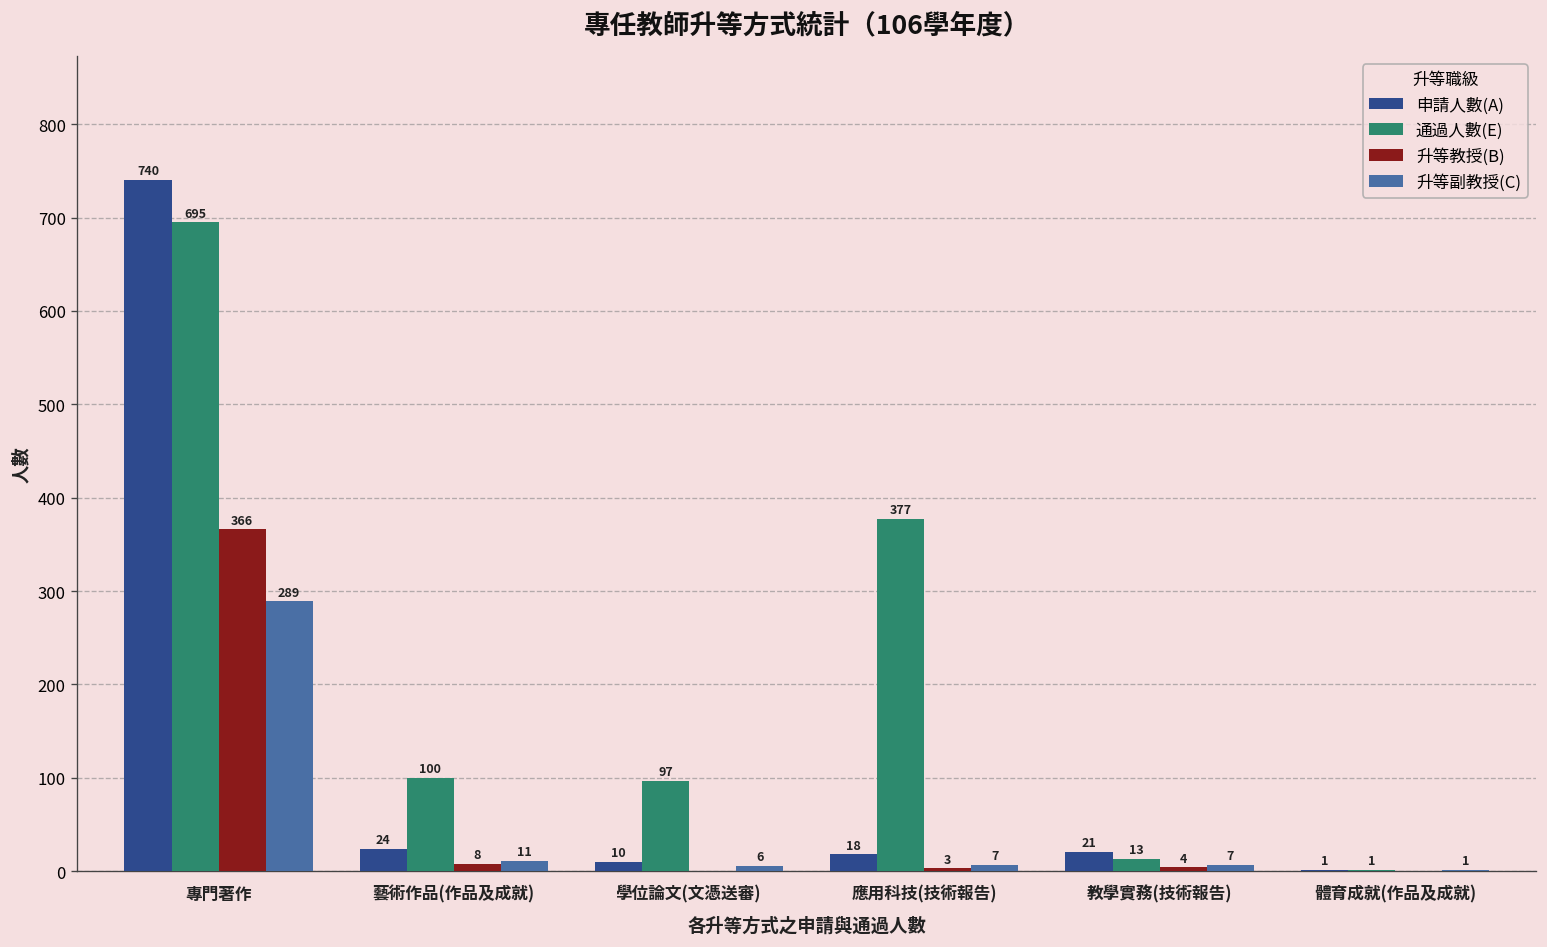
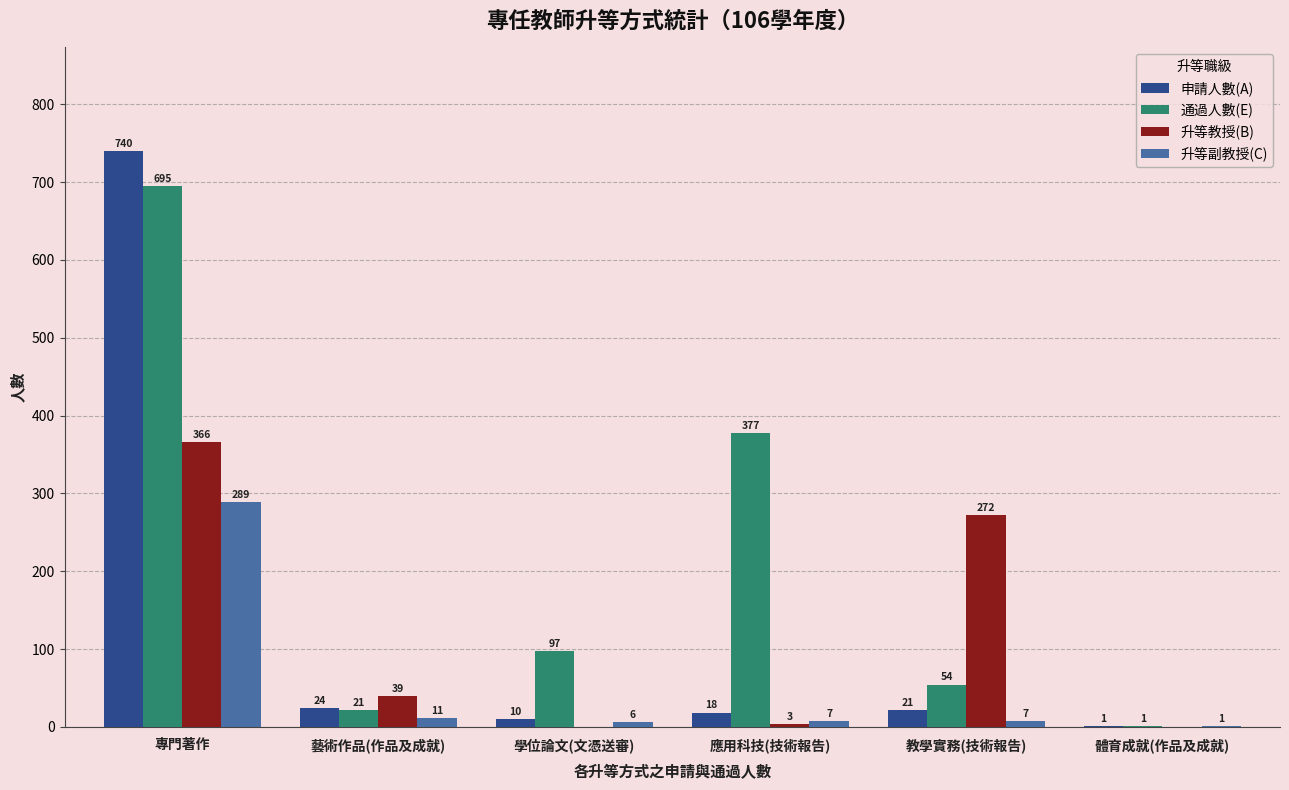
  {
    "通過人數(E)": {
      "專門著作": 695,
-     "藝術作品(作品及成就)": 100,
+     "藝術作品(作品及成就)": 21,
      "學位論文(文憑送審)": 97,
      "應用科技(技術報告)": 377,
-     "教學實務(技術報告)": 13,
+     "教學實務(技術報告)": 54,
      "體育成就(作品及成就)": 1
    },
    "升等教授(B)": {
      "專門著作": 366,
-     "藝術作品(作品及成就)": 8,
+     "藝術作品(作品及成就)": 39,
      "應用科技(技術報告)": 3,
-     "教學實務(技術報告)": 4
+     "教學實務(技術報告)": 272
    }
  }
